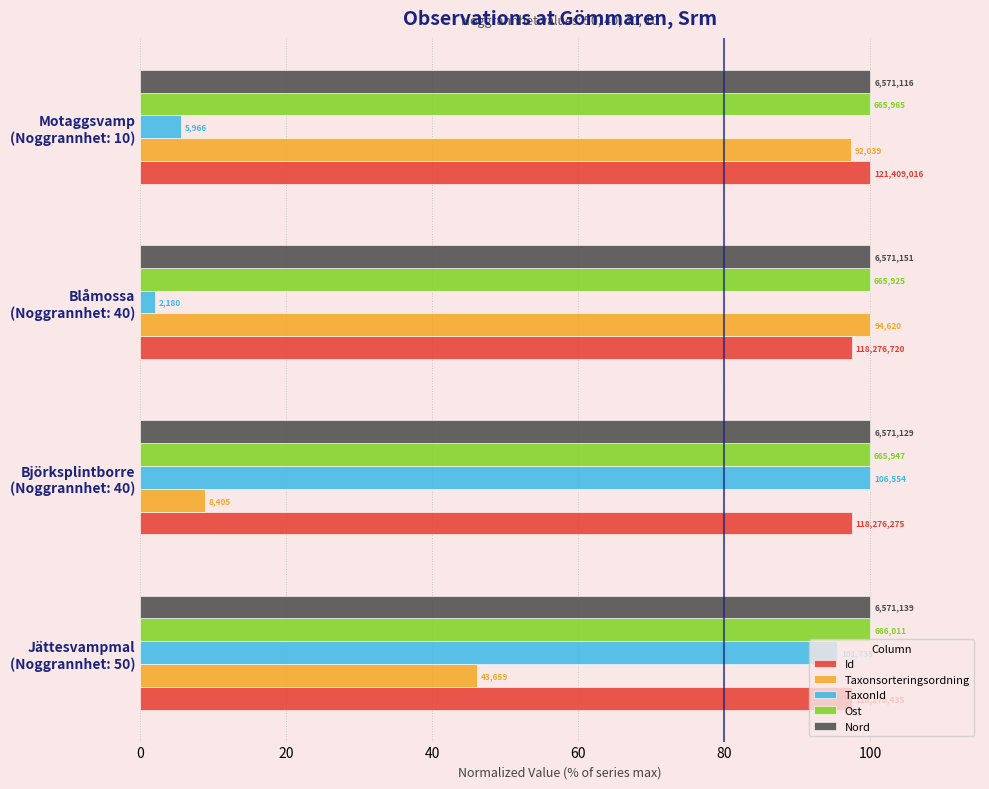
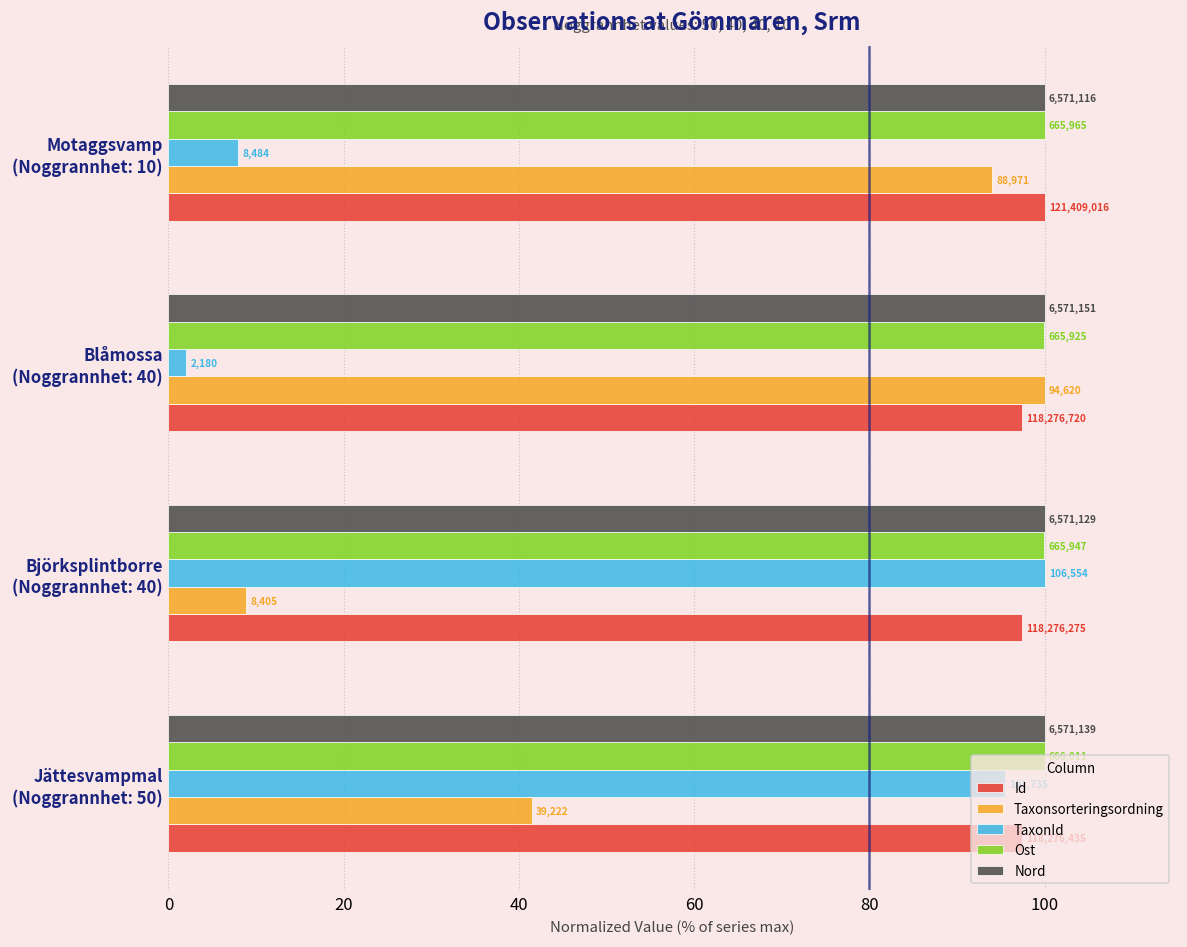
  {
    "Taxonsorteringsordning": {
-     "Motaggsvamp (Noggrannhet: 10)": "92,039",
-     "Jättesvampmal (Noggrannhet: 50)": "43,659"
+     "Motaggsvamp (Noggrannhet: 10)": "88,971",
+     "Jättesvampmal (Noggrannhet: 50)": "39,222"
    },
    "TaxonId": {
-     "Motaggsvamp (Noggrannhet: 10)": "5,966"
+     "Motaggsvamp (Noggrannhet: 10)": "8,484"
    }
  }
